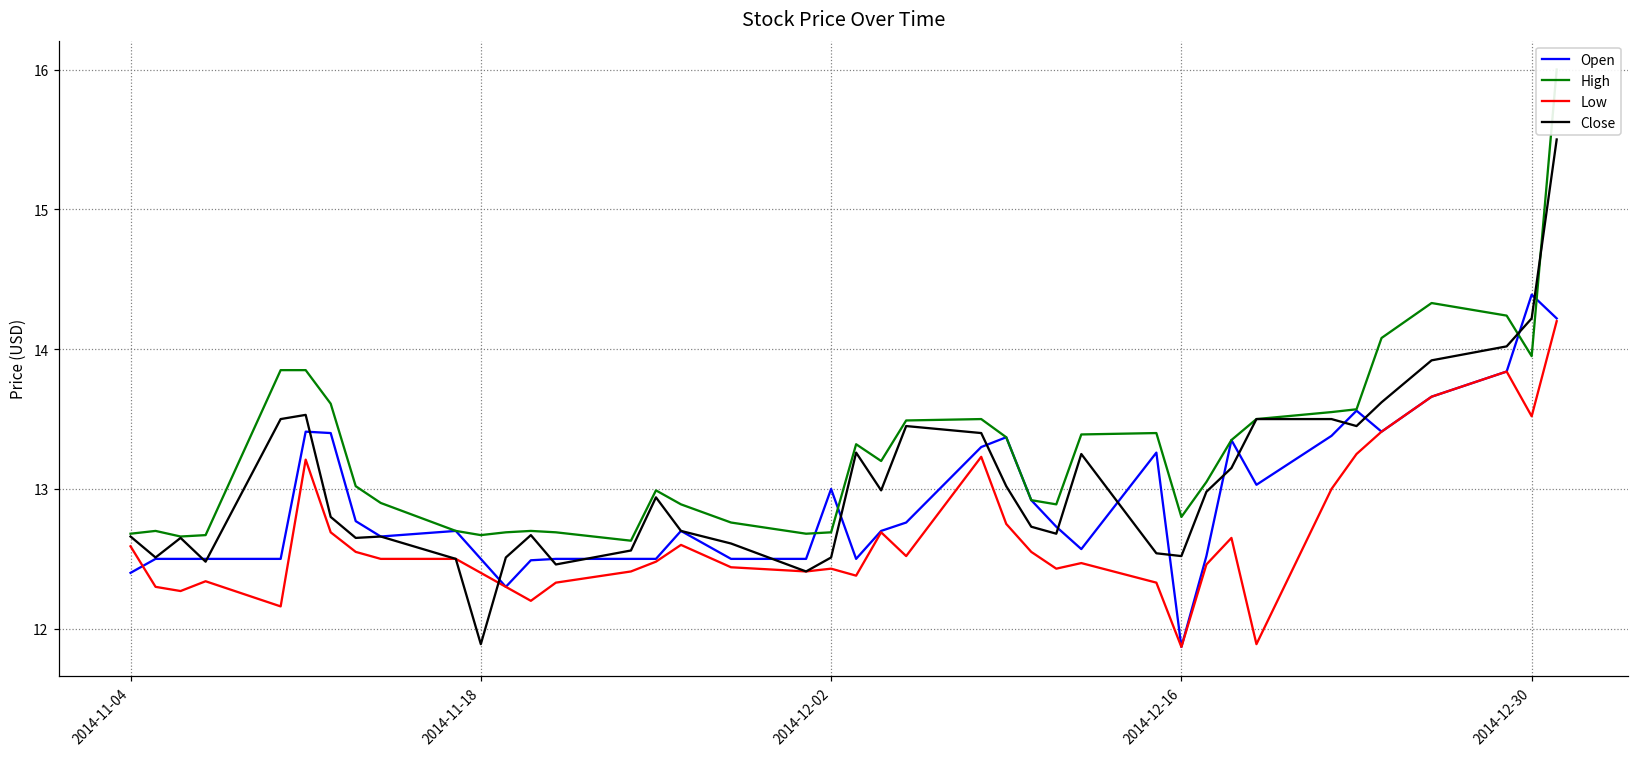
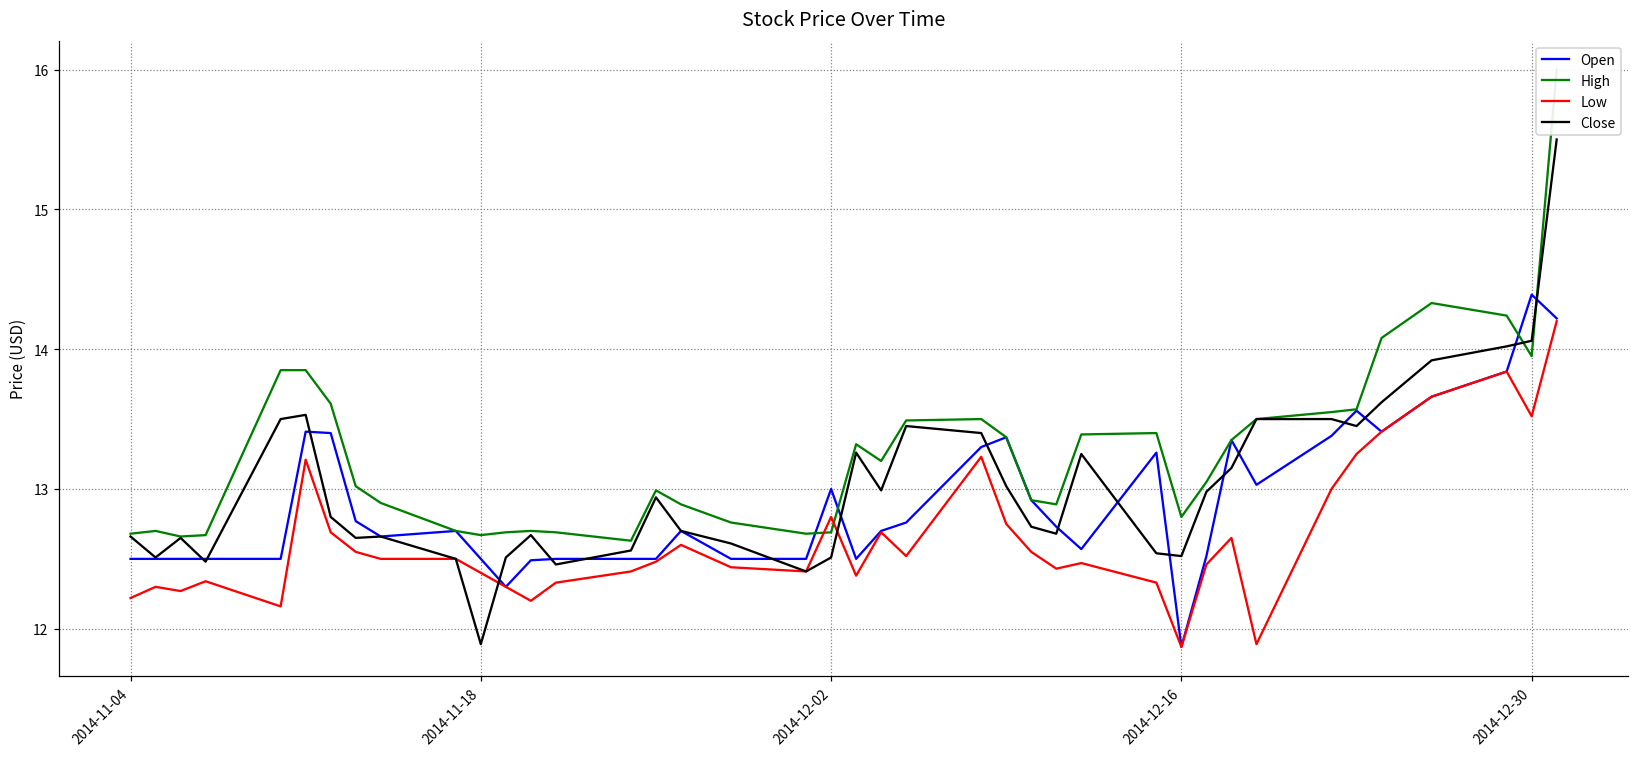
  {
    "Open": {
-     "2014-11-04": 12.4,
+     "2014-11-04": 12.5,
      "2014-11-18": 12.5,
      "2014-12-02": 13.0,
      "2014-12-30": 14.4
    },
    "High": {
      "2014-11-18": 12.67,
      "2014-12-02": 12.69,
      "2014-12-16": 12.80,
      "2014-12-30": 13.95
    },
    "Low": {
-     "2014-11-04": 12.59,
+     "2014-11-04": 12.22,
      "2014-11-18": 12.40,
-     "2014-12-02": 12.43,
+     "2014-12-02": 12.80,
      "2014-12-30": 13.52
    },
    "Close": {
      "2014-11-18": 11.89,
      "2014-12-02": 12.51,
      "2014-12-16": 12.52,
-     "2014-12-30": 14.22
+     "2014-12-30": 14.06
    }
  }
